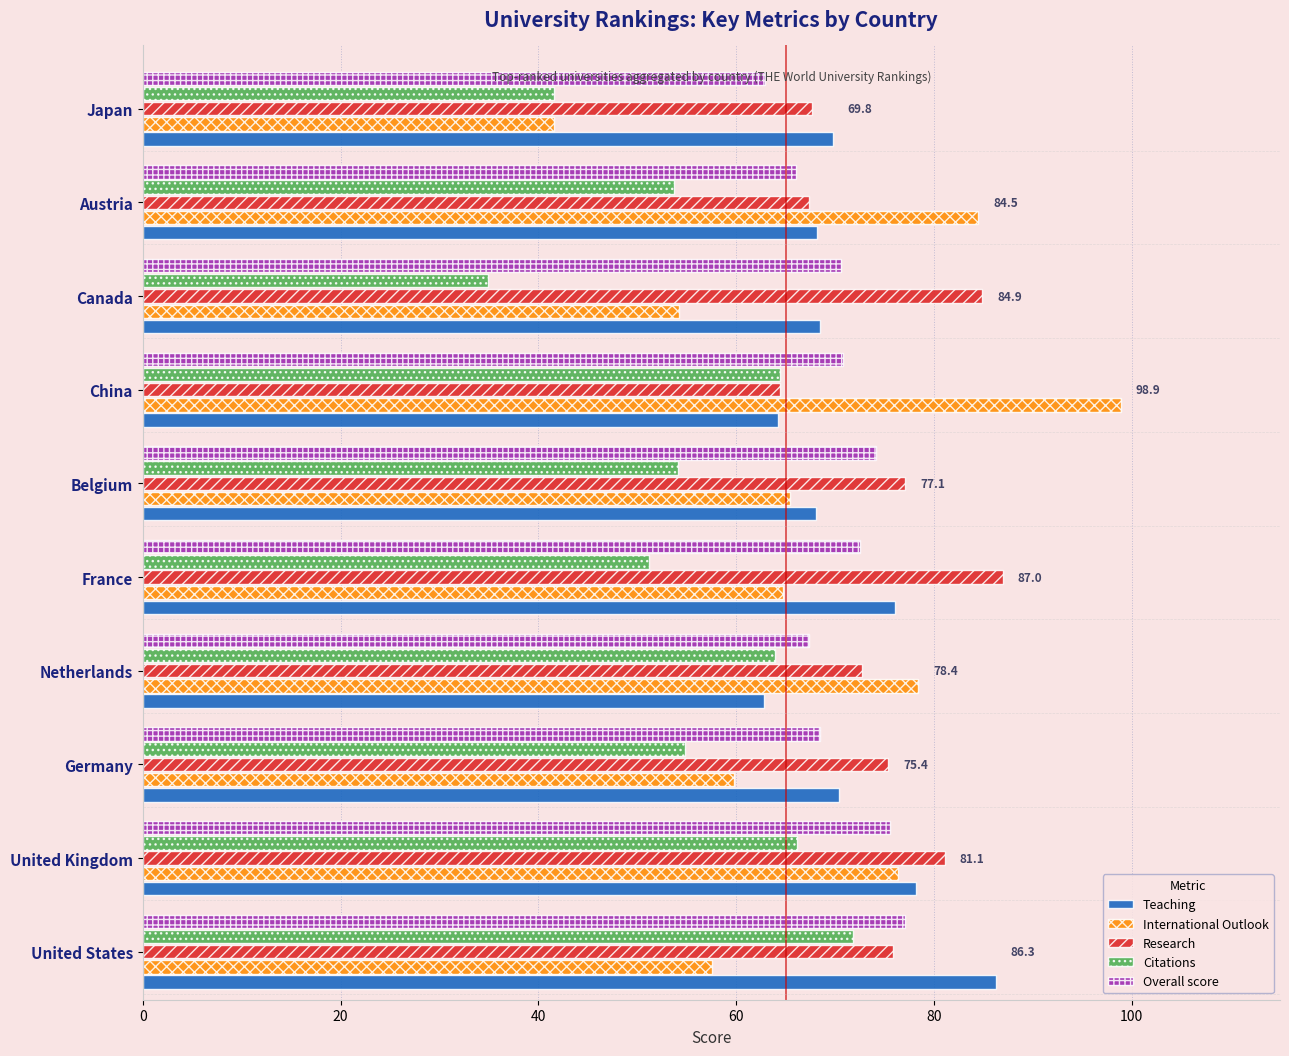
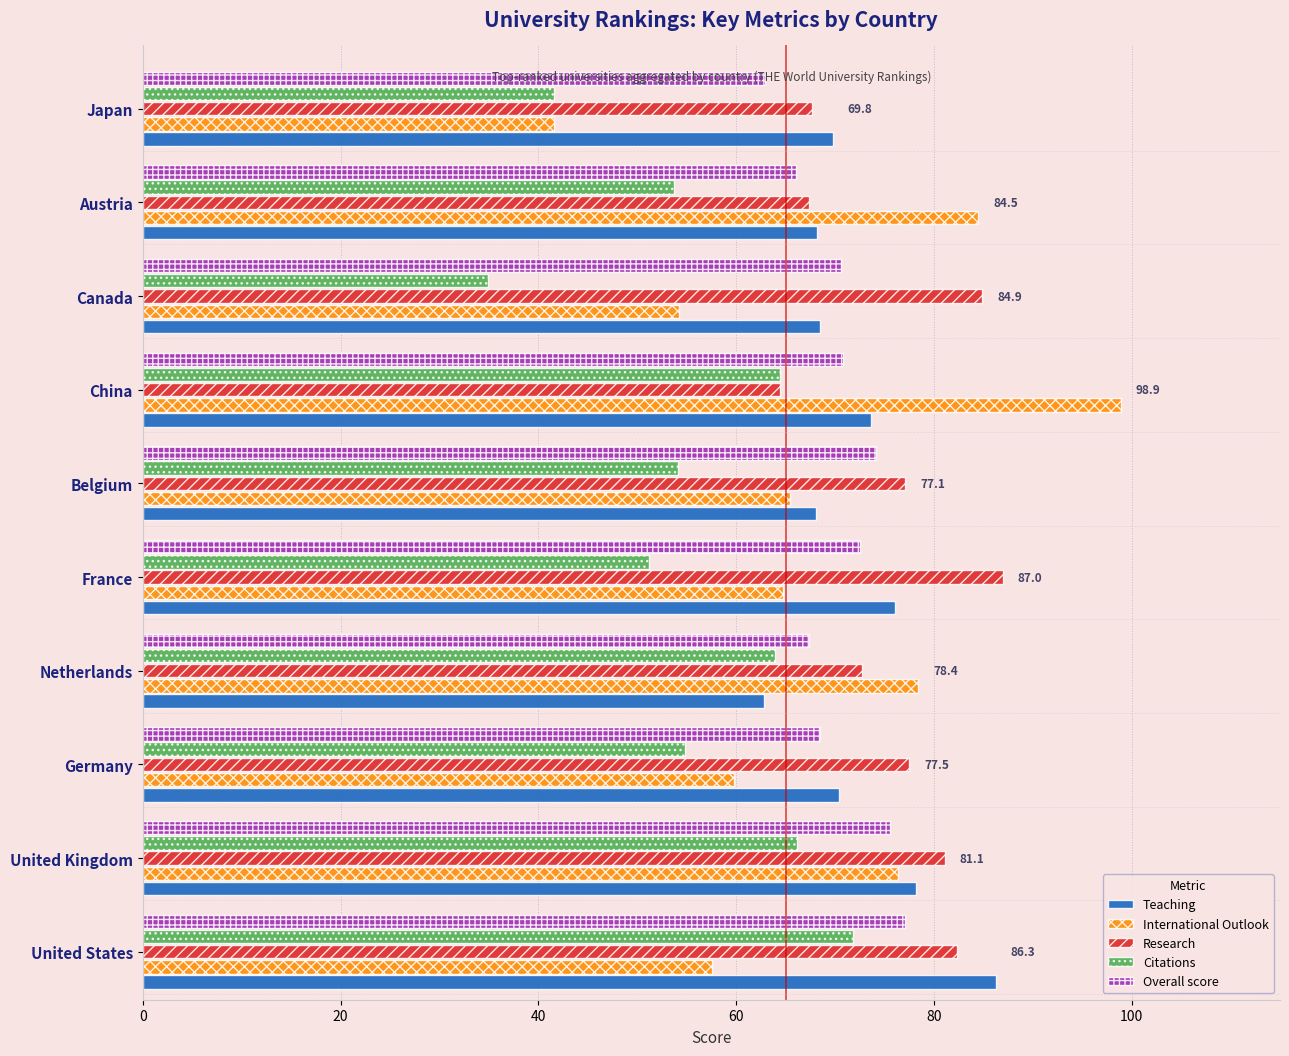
  {
    "Teaching": {
      "Japan": 70,
      "Austria": 68,
      "Canada": 69,
-     "China": 64,
+     "China": 74,
      "Belgium": 68,
      "France": 76,
      "Netherlands": 63,
      "Germany": 70,
      "United Kingdom": 78,
      "United States": 86
    },
    "International Outlook": {
      "Austria": 84.5,
      "China": 98.9,
      "Netherlands": 78.4
    },
    "Research": {
      "Canada": 84.9,
      "Belgium": 77.1,
      "France": 87.0,
-     "Germany": 75.4,
+     "Germany": 77.5,
      "United Kingdom": 81.1,
-     "United States": 76
+     "United States": 82
    },
    "Citations": {
      "Japan": 42,
      "Austria": 54,
      "Canada": 35,
      "China": 64,
      "Belgium": 54,
      "France": 51,
      "Netherlands": 64,
      "Germany": 55,
      "United Kingdom": 66,
      "United States": 72
    },
    "Overall score": {
      "Japan": 63,
      "Austria": 66,
      "Canada": 71,
      "China": 71,
      "Belgium": 74,
      "France": 73,
      "Netherlands": 67,
      "Germany": 69,
      "United Kingdom": 76,
      "United States": 77
    }
  }
